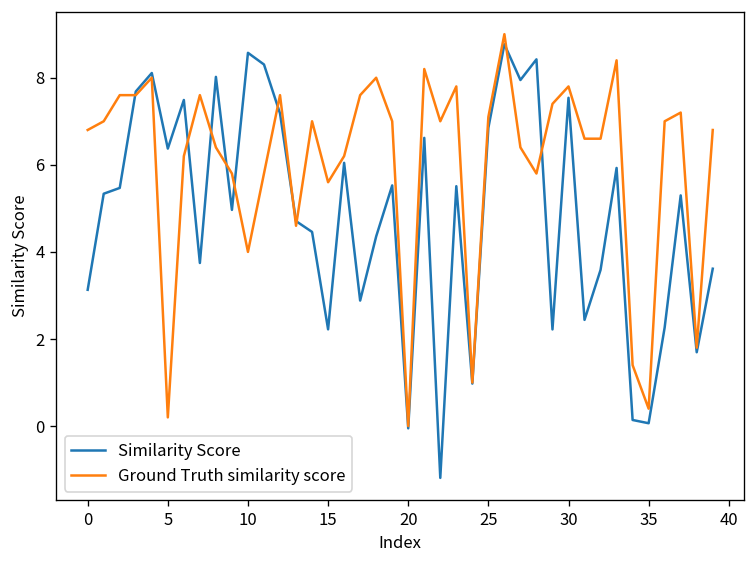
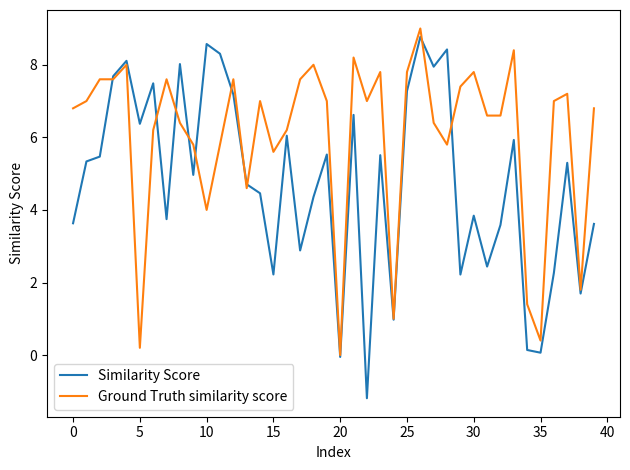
  {
    "Similarity Score": {
-     "0": 3.1,
+     "0": 3.6,
      "5": 6.4,
      "10": 8.6,
      "15": 2.2,
-     "25": 6.8,
-     "30": 7.5,
+     "25": 7.3,
+     "30": 3.8,
      "35": 0.1
    },
    "Ground Truth similarity score": {
      "0": 6.8,
      "5": 0.2,
      "10": 4.0,
      "15": 5.6,
-     "25": 7.1,
+     "25": 7.8,
      "30": 7.8,
      "35": 0.4
    }
  }
